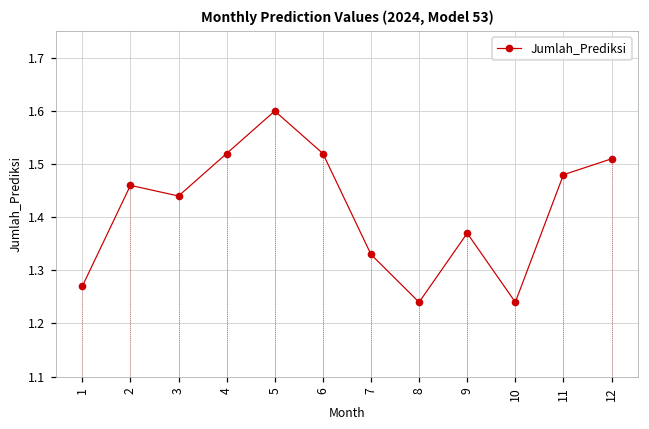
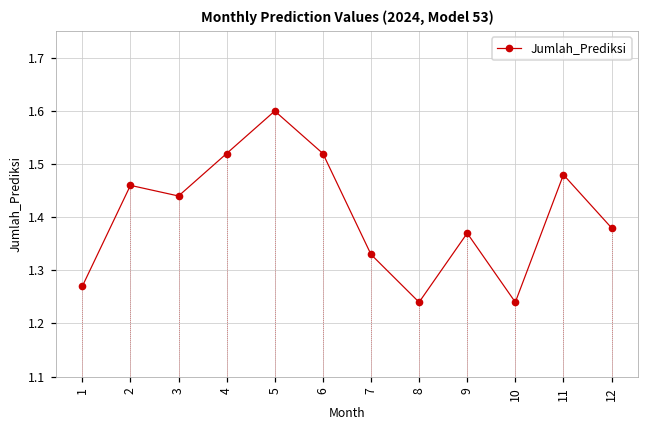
  {
    "1": 1.27,
    "2": 1.46,
    "3": 1.44,
    "4": 1.52,
    "5": 1.60,
    "6": 1.52,
    "7": 1.33,
    "8": 1.24,
    "9": 1.37,
    "10": 1.24,
    "11": 1.48,
-   "12": 1.51
+   "12": 1.38
  }
